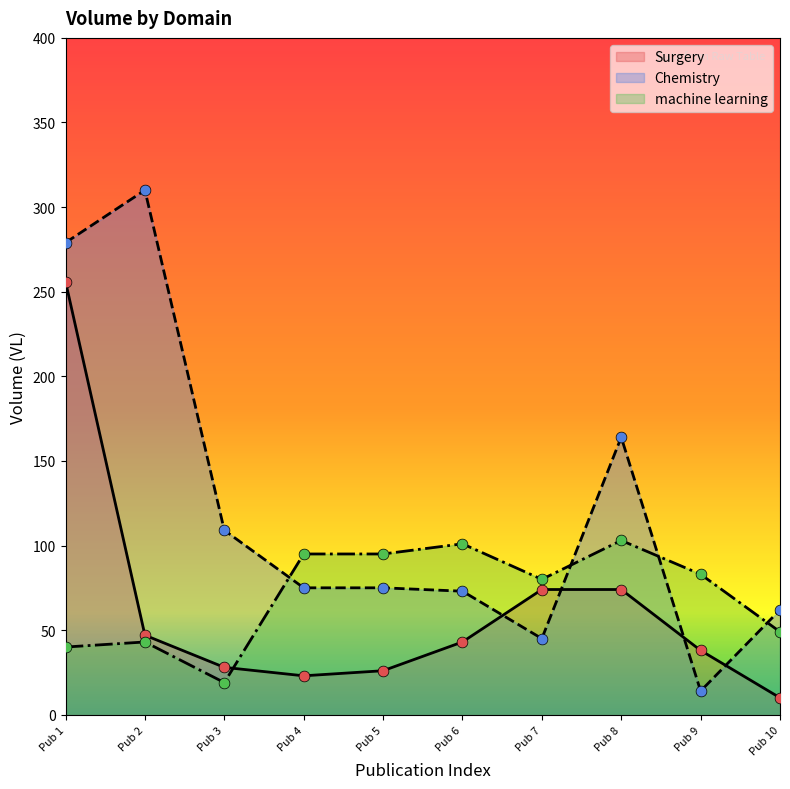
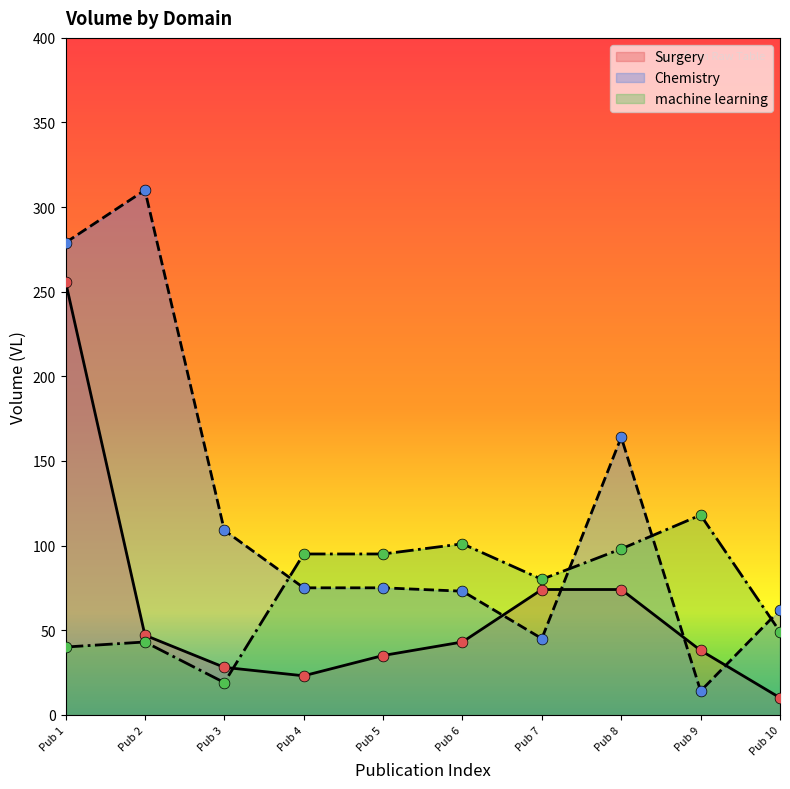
  {
    "Surgery": {
      "Pub 1": 256,
      "Pub 2": 47,
      "Pub 3": 28,
      "Pub 4": 23,
-     "Pub 5": 26,
+     "Pub 5": 35,
      "Pub 6": 43,
      "Pub 7": 74,
      "Pub 8": 74,
      "Pub 9": 38,
      "Pub 10": 10
    },
    "Chemistry": {
      "Pub 1": 279,
      "Pub 2": 310,
      "Pub 3": 109,
      "Pub 4": 75,
      "Pub 5": 75,
      "Pub 6": 73,
      "Pub 7": 45,
      "Pub 8": 164,
      "Pub 9": 14,
      "Pub 10": 62
    },
    "machine learning": {
      "Pub 1": 40,
      "Pub 2": 43,
      "Pub 3": 19,
      "Pub 4": 95,
      "Pub 5": 95,
      "Pub 6": 101,
      "Pub 7": 80,
-     "Pub 8": 103,
-     "Pub 9": 83,
+     "Pub 8": 98,
+     "Pub 9": 118,
      "Pub 10": 49
    }
  }
